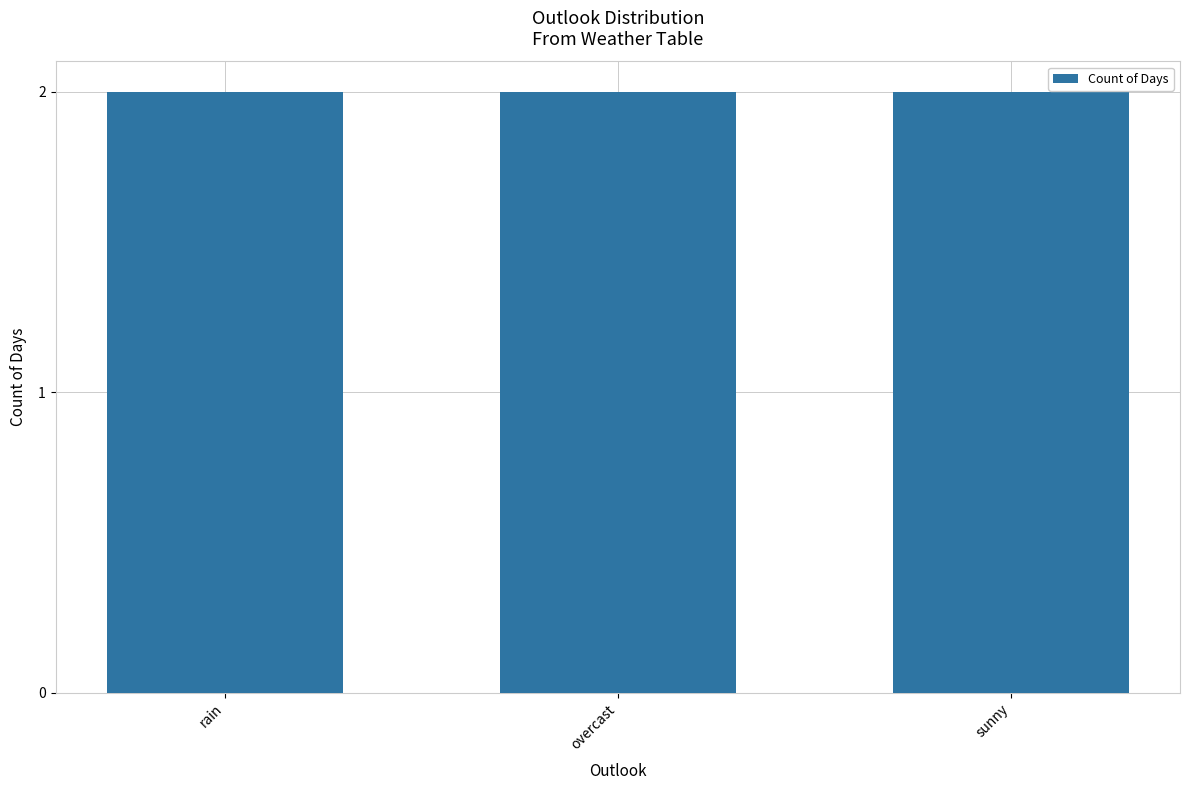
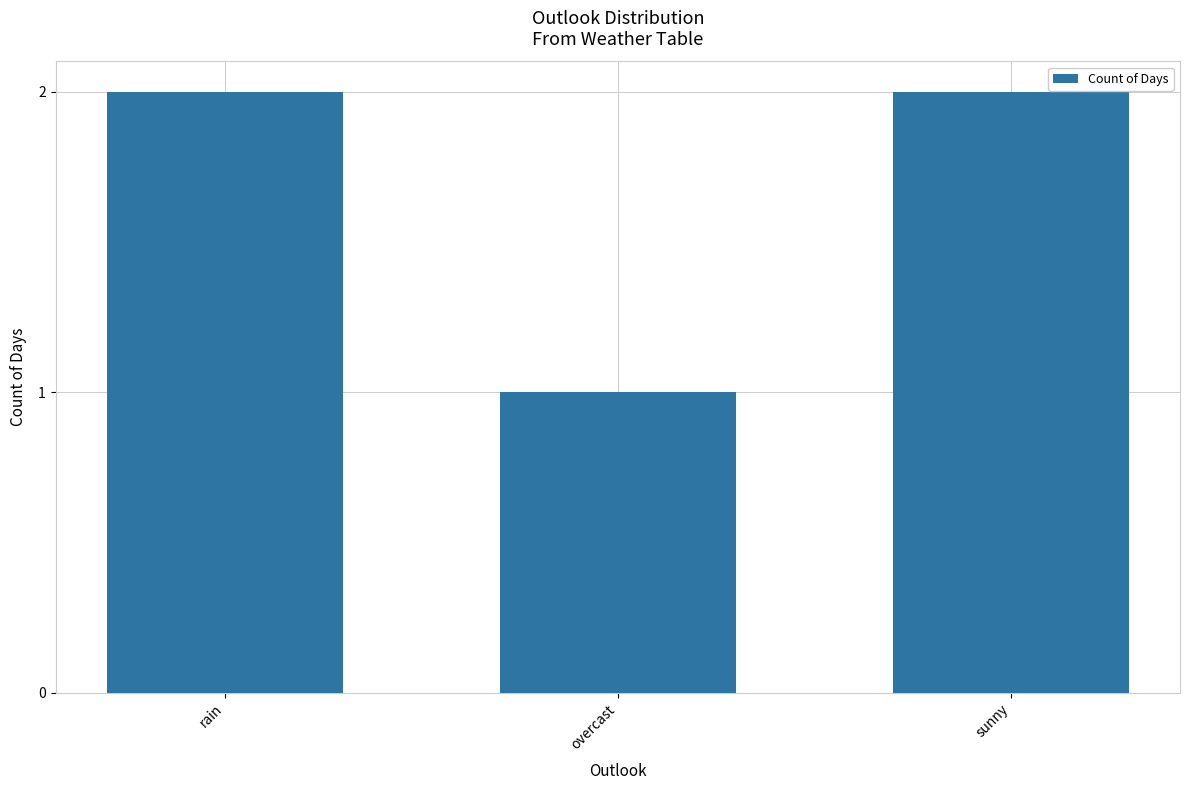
  {
    "rain": 2,
-   "overcast": 2,
+   "overcast": 1,
    "sunny": 2
  }
